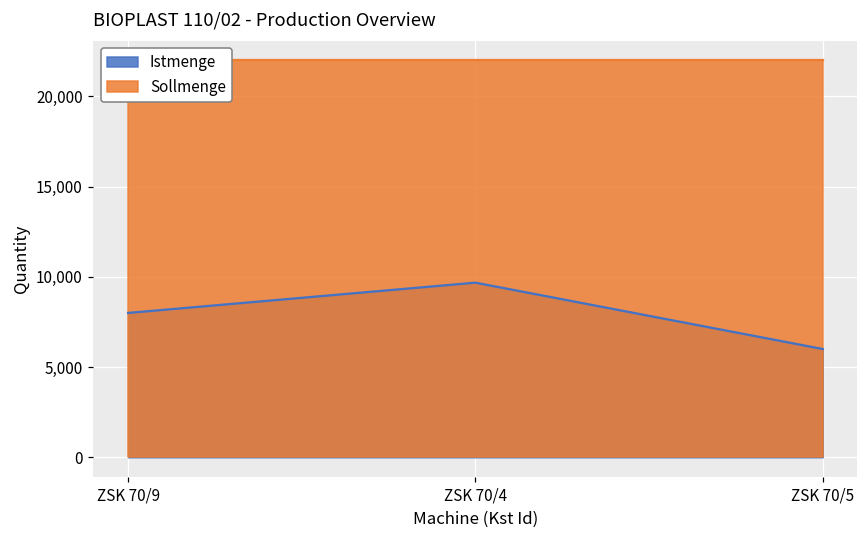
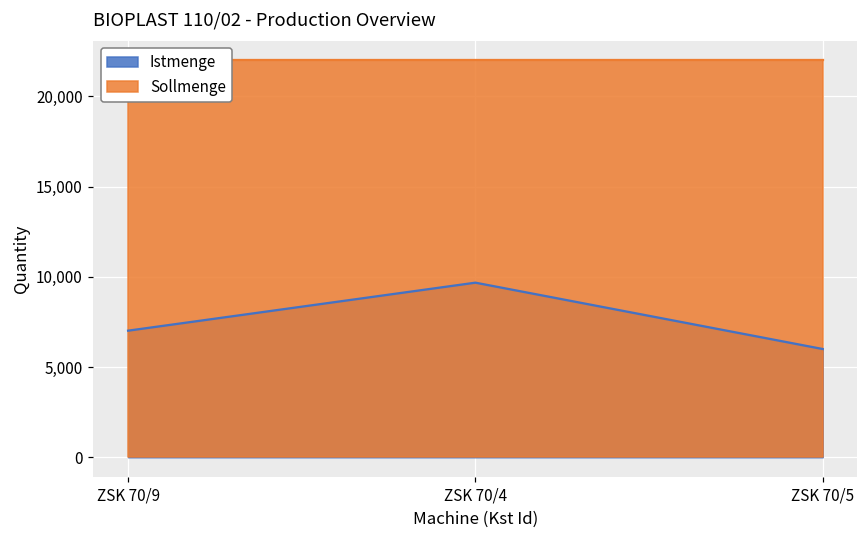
  {
    "Istmenge": {
-     "ZSK 70/9": "8,000",
+     "ZSK 70/9": "7,000",
      "ZSK 70/4": "9,700",
      "ZSK 70/5": "6,000"
    },
    "Sollmenge": {
      "ZSK 70/4": "22,000",
      "ZSK 70/5": "22,000"
    }
  }
